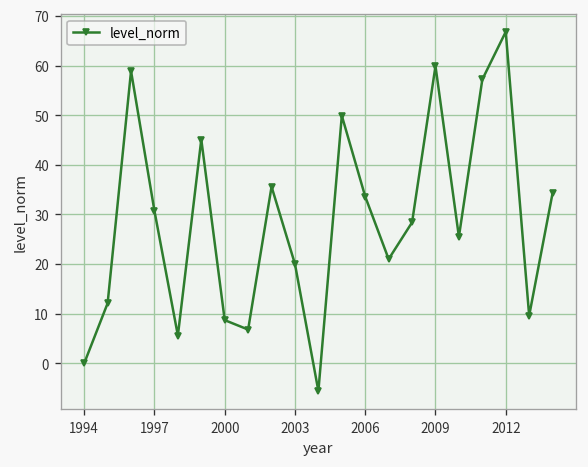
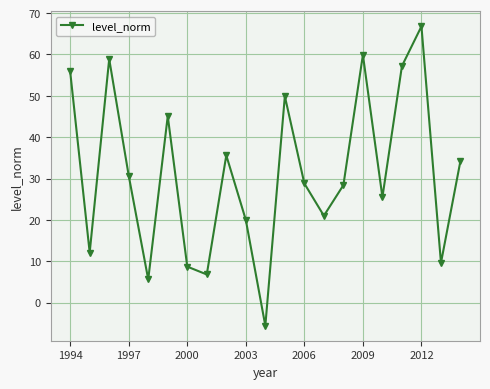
  {
-   "1994": 0,
+   "1994": 56,
    "1997": 31,
    "2000": 9,
    "2003": 20,
-   "2006": 34,
+   "2006": 29,
    "2009": 60,
    "2012": 67
  }
